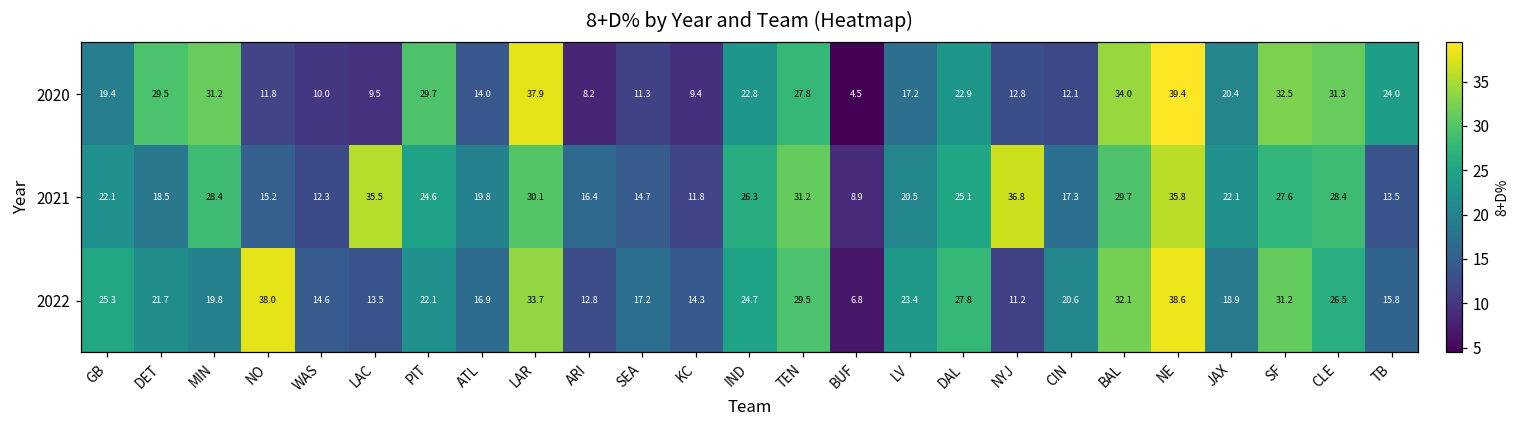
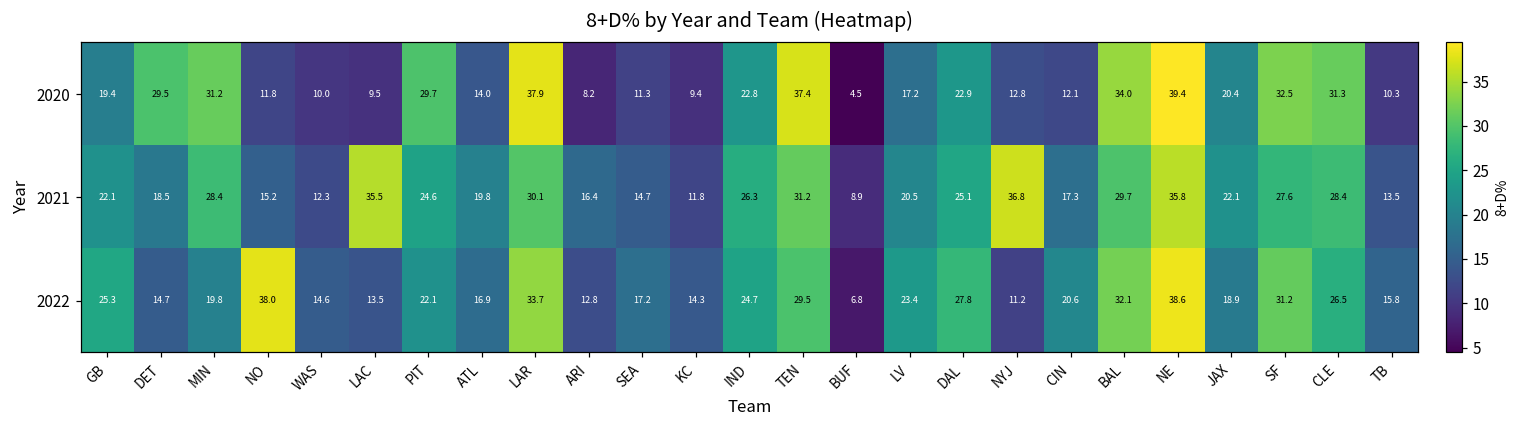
  {
    "2020": {
      "GB": 19.4,
      "DET": 29.5,
      "MIN": 31.2,
      "NO": 11.8,
      "WAS": 10.0,
      "LAC": 9.5,
      "PIT": 29.7,
      "ATL": 14.0,
      "LAR": 37.9,
      "ARI": 8.2,
      "SEA": 11.3,
      "KC": 9.4,
      "IND": 22.8,
-     "TEN": 27.8,
+     "TEN": 37.4,
      "BUF": 4.5,
      "LV": 17.2,
      "DAL": 22.9,
      "NYJ": 12.8,
      "CIN": 12.1,
      "BAL": 34.0,
      "NE": 39.4,
      "JAX": 20.4,
      "SF": 32.5,
      "CLE": 31.3,
-     "TB": 24.0
+     "TB": 10.3
    },
    "2021": {
      "GB": 22.1,
      "DET": 18.5,
      "MIN": 28.4,
      "NO": 15.2,
      "WAS": 12.3,
      "LAC": 35.5,
      "PIT": 24.6,
      "ATL": 19.8,
      "LAR": 30.1,
      "ARI": 16.4,
      "SEA": 14.7,
      "KC": 11.8,
      "IND": 26.3,
      "TEN": 31.2,
      "BUF": 8.9,
      "LV": 20.5,
      "DAL": 25.1,
      "NYJ": 36.8,
      "CIN": 17.3,
      "BAL": 29.7,
      "NE": 35.8,
      "JAX": 22.1,
      "SF": 27.6,
      "CLE": 28.4,
      "TB": 13.5
    },
    "2022": {
      "GB": 25.3,
-     "DET": 21.7,
+     "DET": 14.7,
      "MIN": 19.8,
      "NO": 38.0,
      "WAS": 14.6,
      "LAC": 13.5,
      "PIT": 22.1,
      "ATL": 16.9,
      "LAR": 33.7,
      "ARI": 12.8,
      "SEA": 17.2,
      "KC": 14.3,
      "IND": 24.7,
      "TEN": 29.5,
      "BUF": 6.8,
      "LV": 23.4,
      "DAL": 27.8,
      "NYJ": 11.2,
      "CIN": 20.6,
      "BAL": 32.1,
      "NE": 38.6,
      "JAX": 18.9,
      "SF": 31.2,
      "CLE": 26.5,
      "TB": 15.8
    }
  }
